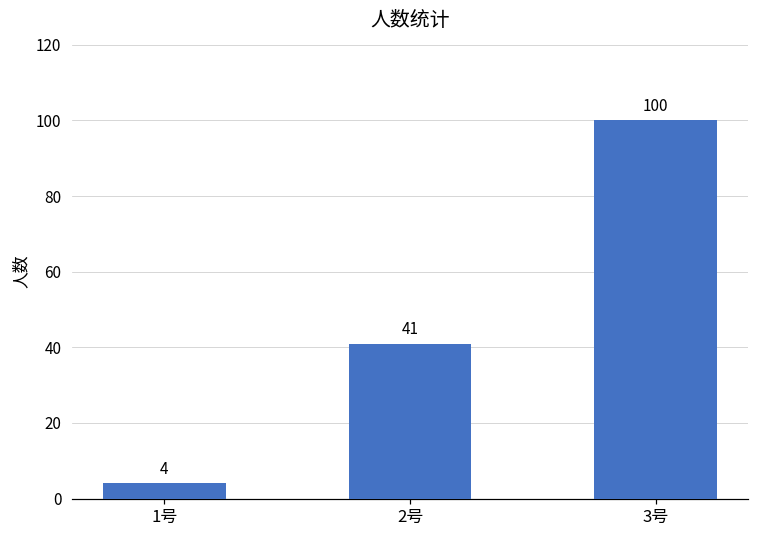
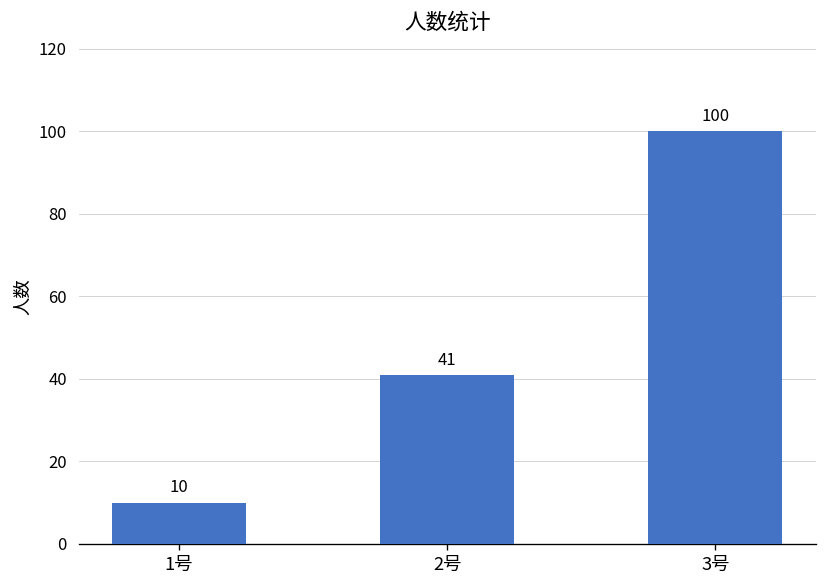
  {
-   "1号": 4,
+   "1号": 10,
    "2号": 41,
    "3号": 100
  }
